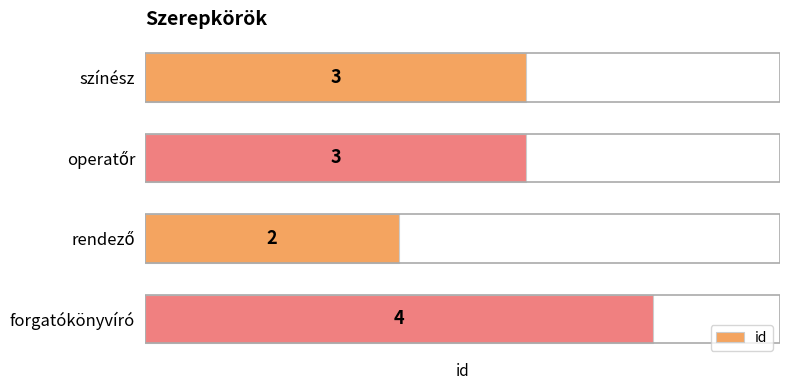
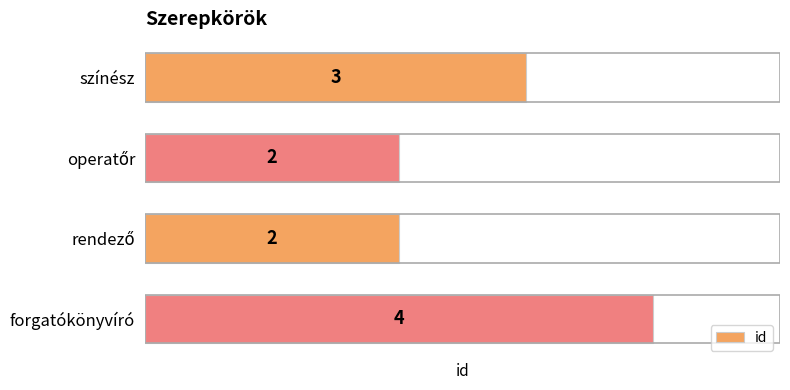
  {
    "színész": 3,
-   "operatőr": 3,
+   "operatőr": 2,
    "rendező": 2,
    "forgatókönyvíró": 4
  }
